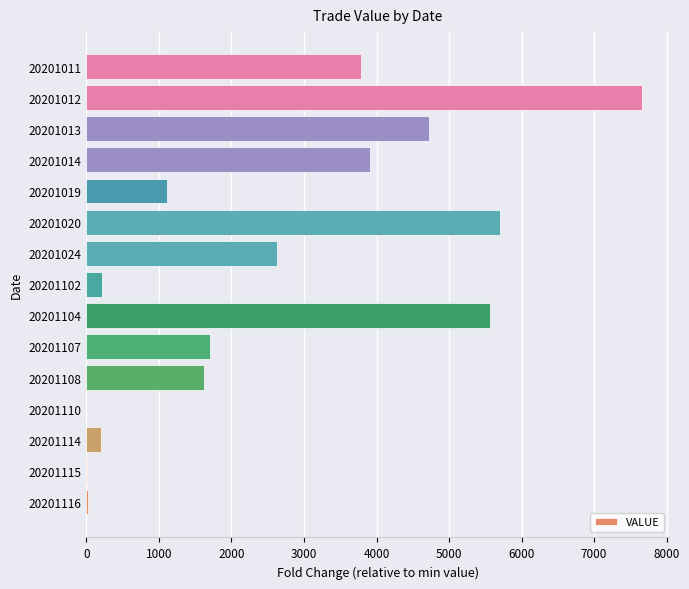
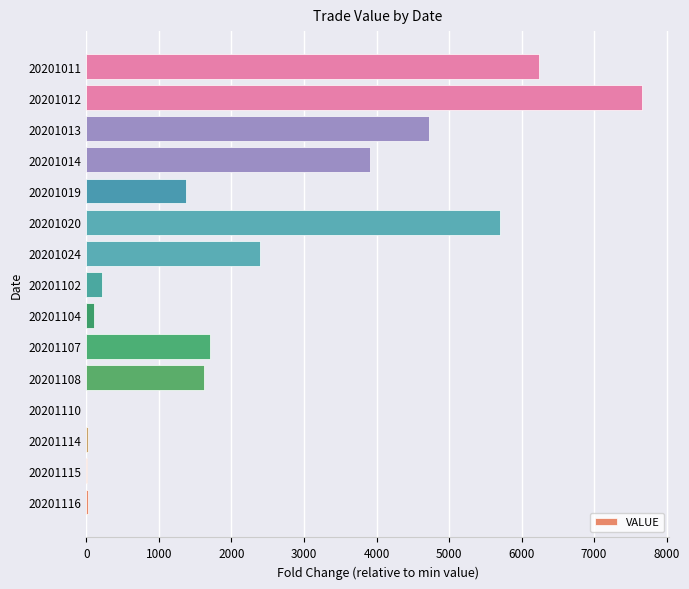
  {
-   "20201011": 3800,
+   "20201011": 6200,
    "20201012": 7700,
    "20201013": 4700,
    "20201014": 3900,
-   "20201019": 1100,
+   "20201019": 1400,
    "20201020": 5700,
-   "20201024": 2600,
+   "20201024": 2400,
    "20201102": 200,
-   "20201104": 5600,
+   "20201104": 100,
    "20201107": 1700,
    "20201108": 1600,
-   "20201114": 200
+   "20201114": 0
  }
